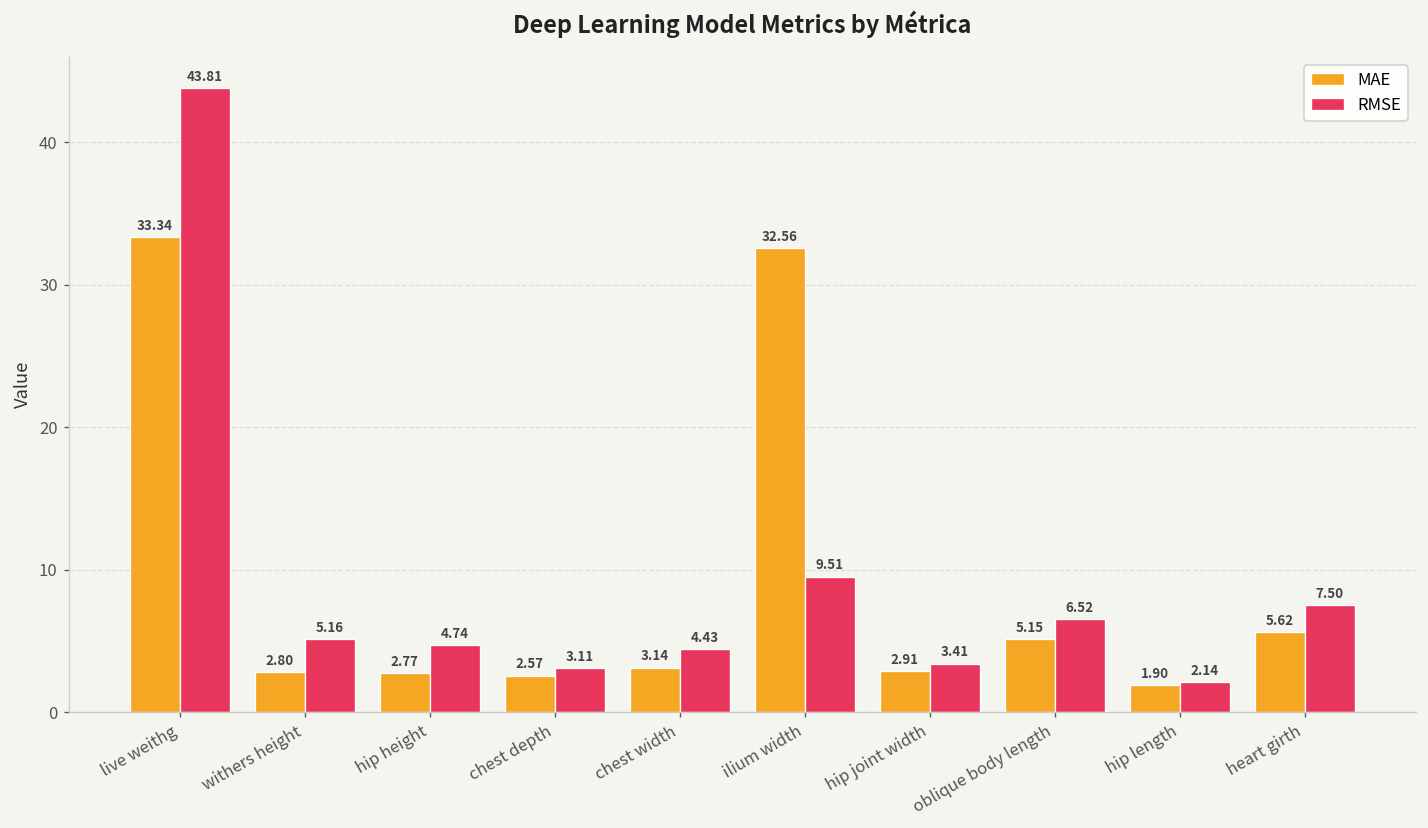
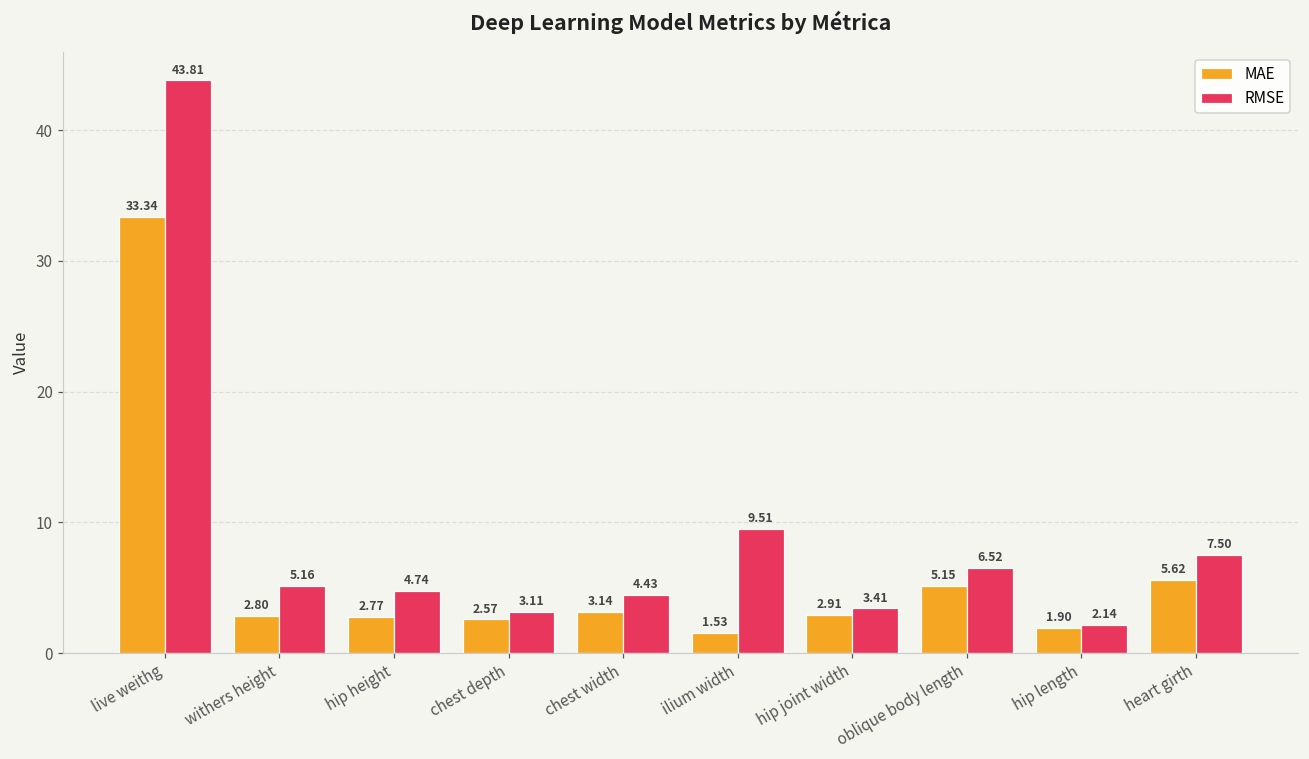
  {
    "MAE": {
      "live weithg": 33.34,
      "withers height": 2.80,
      "hip height": 2.77,
      "chest depth": 2.57,
      "chest width": 3.14,
-     "ilium width": 32.56,
+     "ilium width": 1.53,
      "hip joint width": 2.91,
      "oblique body length": 5.15,
      "hip length": 1.90,
      "heart girth": 5.62
    },
    "RMSE": {
      "live weithg": 43.81,
      "withers height": 5.16,
      "hip height": 4.74,
      "chest depth": 3.11,
      "chest width": 4.43,
      "ilium width": 9.51,
      "hip joint width": 3.41,
      "oblique body length": 6.52,
      "hip length": 2.14,
      "heart girth": 7.50
    }
  }
